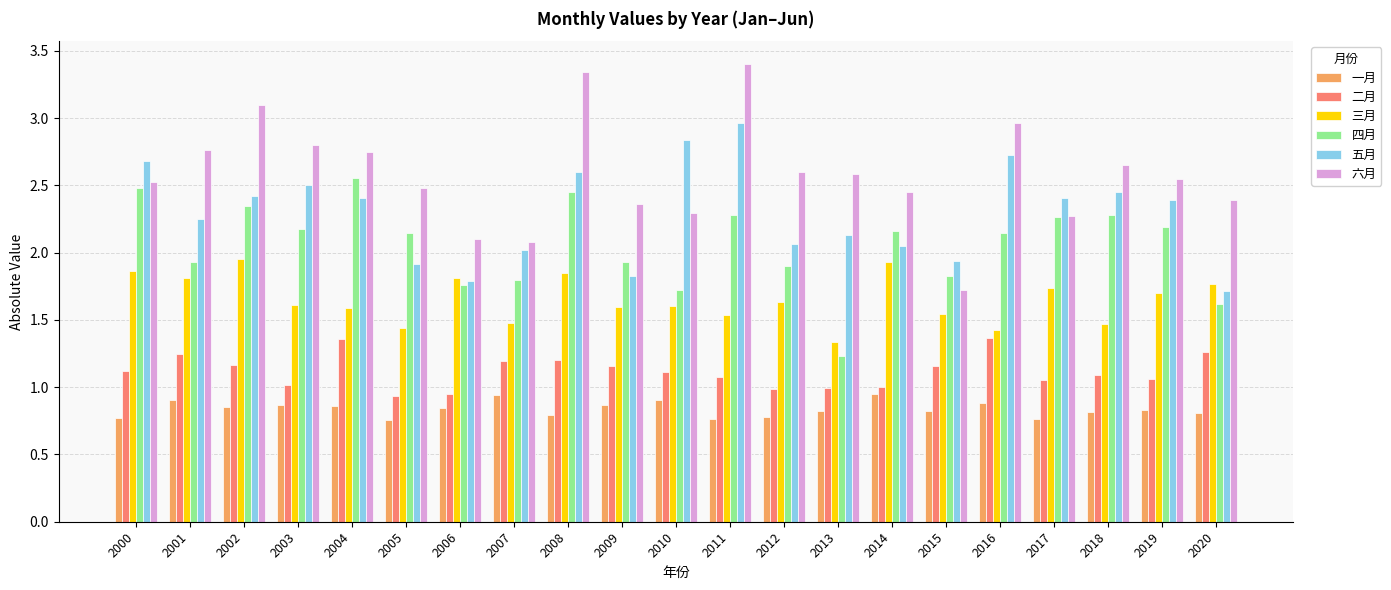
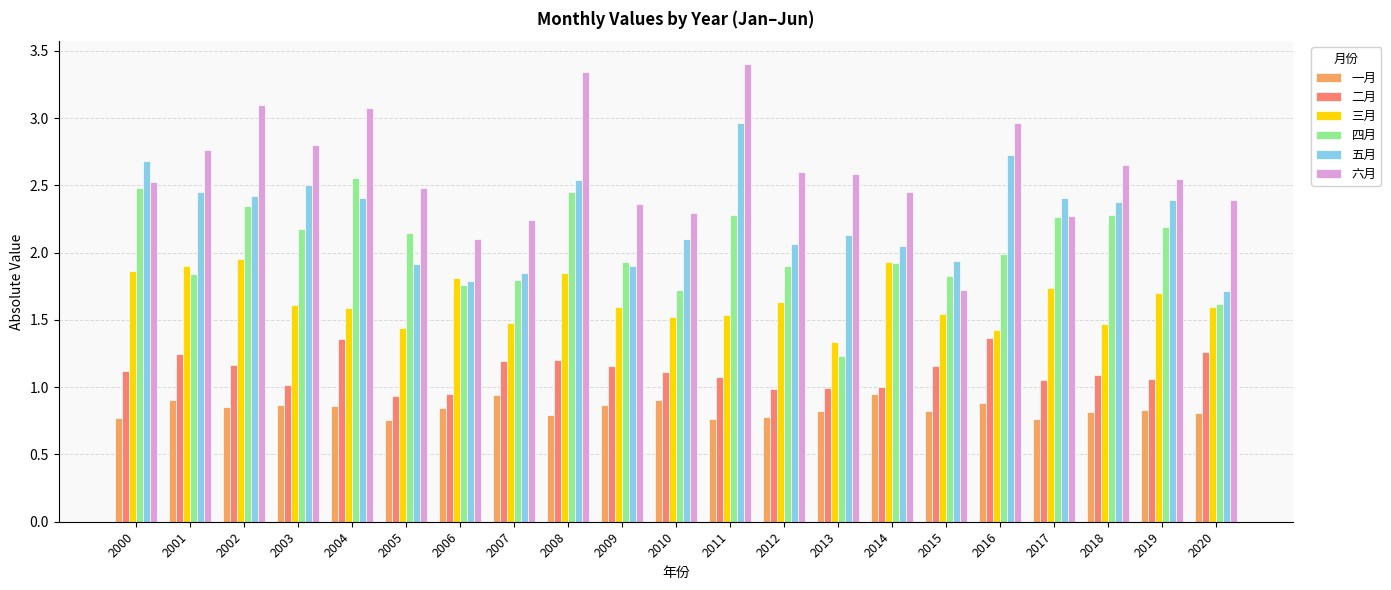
  {
    "三月": {
      "2000": 1.86,
-     "2001": 1.81,
+     "2001": 1.90,
      "2002": 1.95,
      "2003": 1.61,
      "2004": 1.59,
      "2005": 1.44,
      "2006": 1.81,
      "2007": 1.47,
      "2008": 1.85,
      "2009": 1.59,
-     "2010": 1.60,
+     "2010": 1.52,
      "2011": 1.54,
      "2012": 1.64,
      "2013": 1.34,
      "2014": 1.93,
      "2015": 1.55,
      "2016": 1.43,
      "2017": 1.73,
      "2018": 1.47,
      "2019": 1.70,
-     "2020": 1.77
+     "2020": 1.59
    },
    "四月": {
      "2000": 2.48,
-     "2001": 1.93,
+     "2001": 1.84,
      "2002": 2.34,
      "2003": 2.18,
      "2004": 2.56,
      "2005": 2.15,
      "2006": 1.76,
      "2007": 1.79,
      "2008": 2.45,
      "2009": 1.93,
      "2010": 1.72,
      "2011": 2.28,
      "2012": 1.90,
      "2013": 1.23,
-     "2014": 2.16,
+     "2014": 1.92,
      "2015": 1.83,
-     "2016": 2.15,
+     "2016": 1.99,
      "2017": 2.26,
      "2018": 2.28,
      "2019": 2.19,
      "2020": 1.62
    },
    "五月": {
      "2000": 2.68,
-     "2001": 2.25,
+     "2001": 2.45,
      "2002": 2.42,
      "2003": 2.50,
      "2004": 2.41,
      "2005": 1.91,
      "2006": 1.79,
-     "2007": 2.02,
-     "2008": 2.60,
-     "2009": 1.82,
-     "2010": 2.84,
+     "2007": 1.85,
+     "2008": 2.54,
+     "2009": 1.90,
+     "2010": 2.10,
      "2011": 2.96,
      "2012": 2.06,
      "2013": 2.13,
      "2014": 2.05,
      "2015": 1.93,
      "2016": 2.73,
      "2017": 2.41,
-     "2018": 2.45,
+     "2018": 2.38,
      "2019": 2.39,
      "2020": 1.72
    },
    "六月": {
      "2000": 2.53,
      "2001": 2.76,
      "2002": 3.10,
      "2003": 2.80,
-     "2004": 2.75,
+     "2004": 3.08,
      "2005": 2.48,
      "2006": 2.10,
-     "2007": 2.08,
+     "2007": 2.24,
      "2008": 3.34,
      "2009": 2.36,
      "2010": 2.30,
      "2011": 3.40,
      "2012": 2.60,
      "2013": 2.59,
      "2014": 2.45,
      "2015": 1.72,
      "2016": 2.97,
      "2017": 2.27,
      "2018": 2.65,
      "2019": 2.54,
      "2020": 2.39
    }
  }
